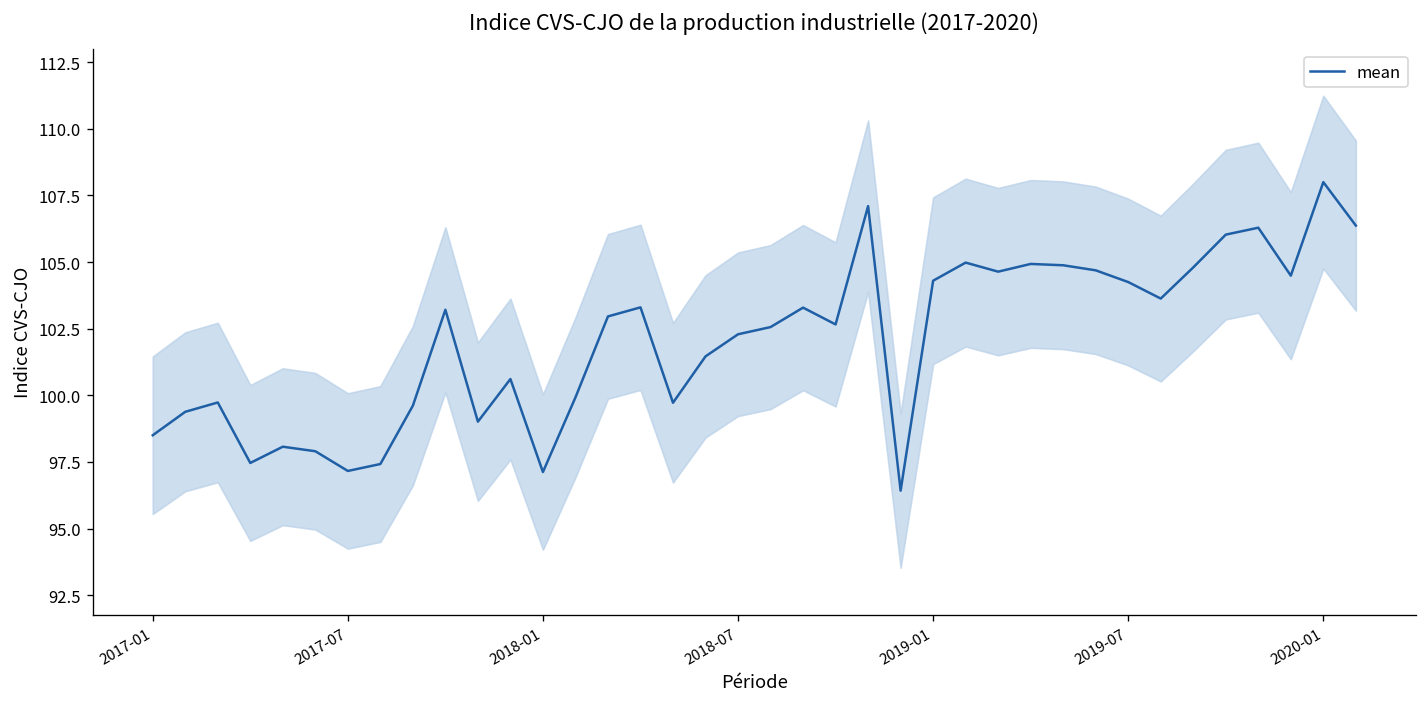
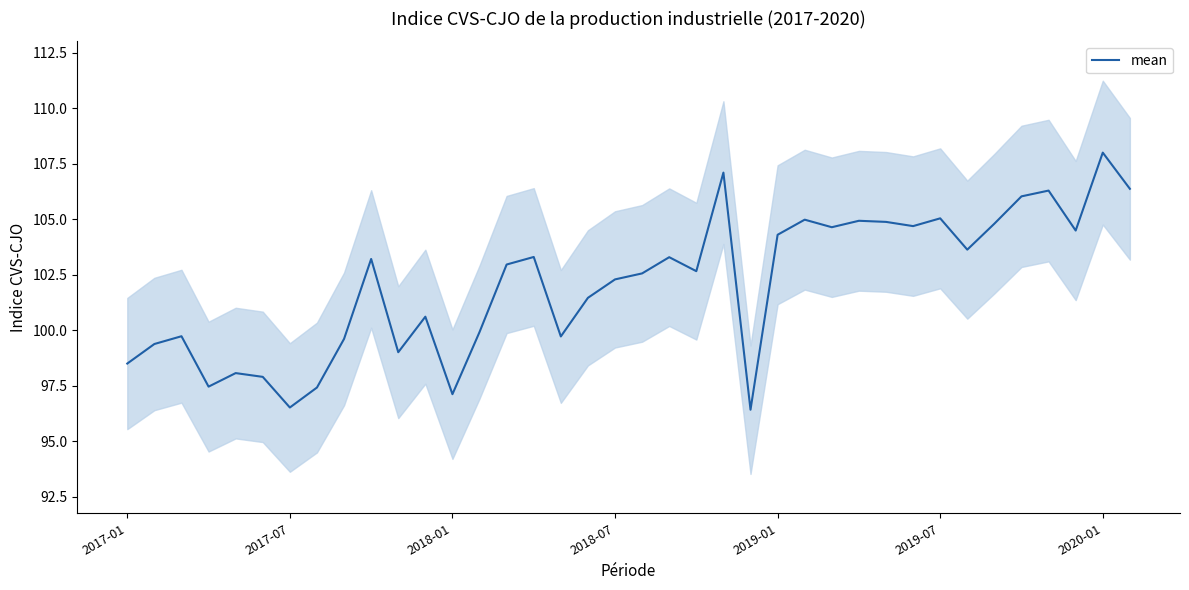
  {
    "mean": {
      "2017-01": 98.5,
-     "2017-07": 97.2,
+     "2017-07": 96.5,
      "2018-01": 97.1,
      "2018-07": 102.3,
      "2019-01": 104.3,
-     "2019-07": 104.3,
+     "2019-07": 105.0,
      "2020-01": 108.0
    }
  }
